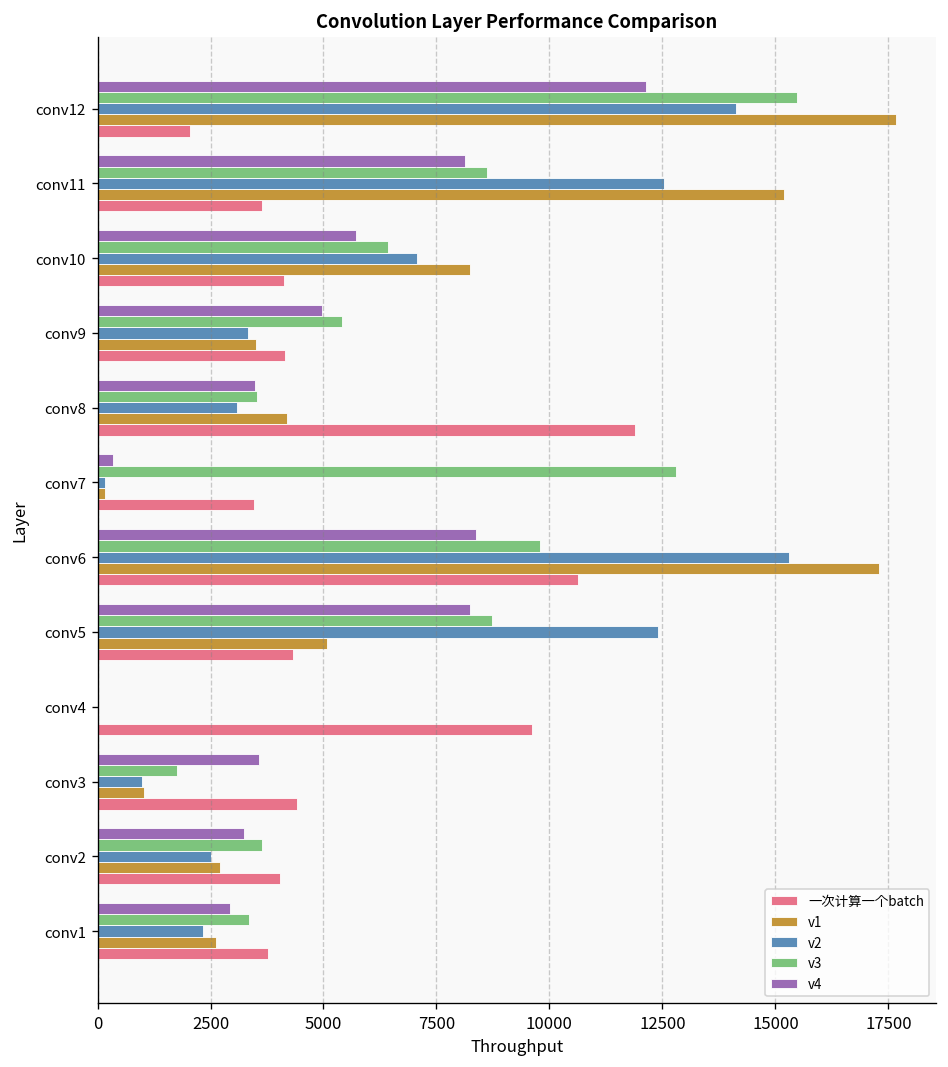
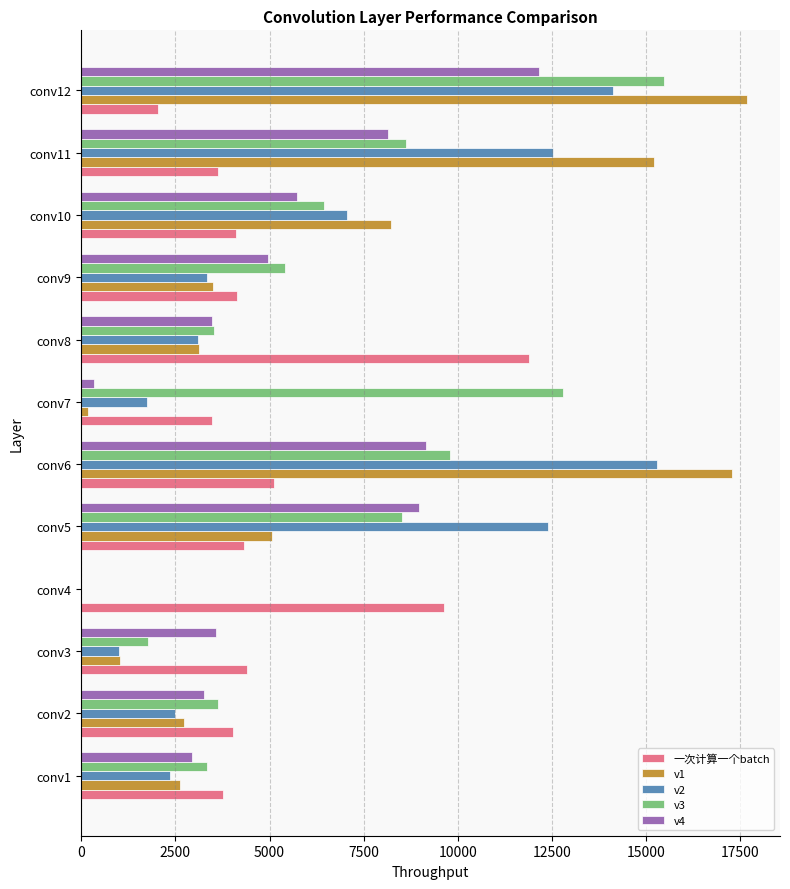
  {
    "一次计算一个batch": {
      "conv12": 2000,
      "conv11": 3600,
      "conv10": 4100,
      "conv9": 4100,
      "conv8": 11900,
      "conv7": 3500,
-     "conv6": 10600,
+     "conv6": 5100,
      "conv5": 4300,
      "conv4": 9600,
      "conv3": 4400,
      "conv2": 4000,
      "conv1": 3800
    },
    "v1": {
      "conv12": 17700,
      "conv11": 15200,
      "conv10": 8200,
      "conv9": 3500,
-     "conv8": 4200,
+     "conv8": 3100,
      "conv7": 200,
      "conv6": 17300,
      "conv5": 5100,
      "conv4": 0,
      "conv3": 1000,
      "conv2": 2700,
      "conv1": 2600
    },
    "v2": {
      "conv12": 14100,
      "conv11": 12500,
      "conv10": 7100,
      "conv9": 3300,
      "conv8": 3100,
-     "conv7": 200,
+     "conv7": 1700,
      "conv6": 15300,
      "conv5": 12400,
      "conv4": 0,
      "conv3": 1000,
      "conv2": 2500,
      "conv1": 2300
    },
    "v3": {
      "conv12": 15500,
      "conv11": 8600,
      "conv10": 6400,
      "conv9": 5400,
      "conv8": 3500,
      "conv7": 12800,
      "conv6": 9800,
-     "conv5": 8700,
+     "conv5": 8500,
      "conv4": 0,
      "conv3": 1800,
      "conv2": 3600,
      "conv1": 3300
    },
    "v4": {
      "conv12": 12100,
      "conv11": 8100,
      "conv10": 5700,
      "conv9": 5000,
      "conv8": 3500,
      "conv7": 300,
-     "conv6": 8400,
-     "conv5": 8200,
+     "conv6": 9200,
+     "conv5": 9000,
      "conv4": 0,
      "conv3": 3600,
      "conv2": 3200,
      "conv1": 2900
    }
  }
